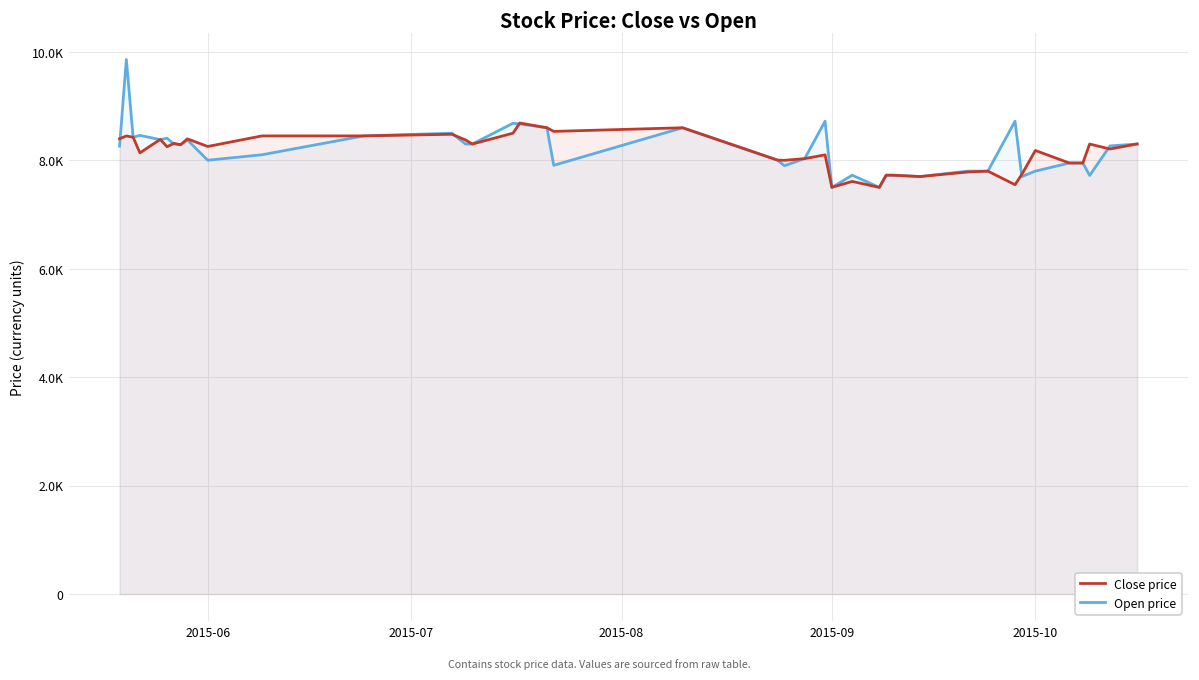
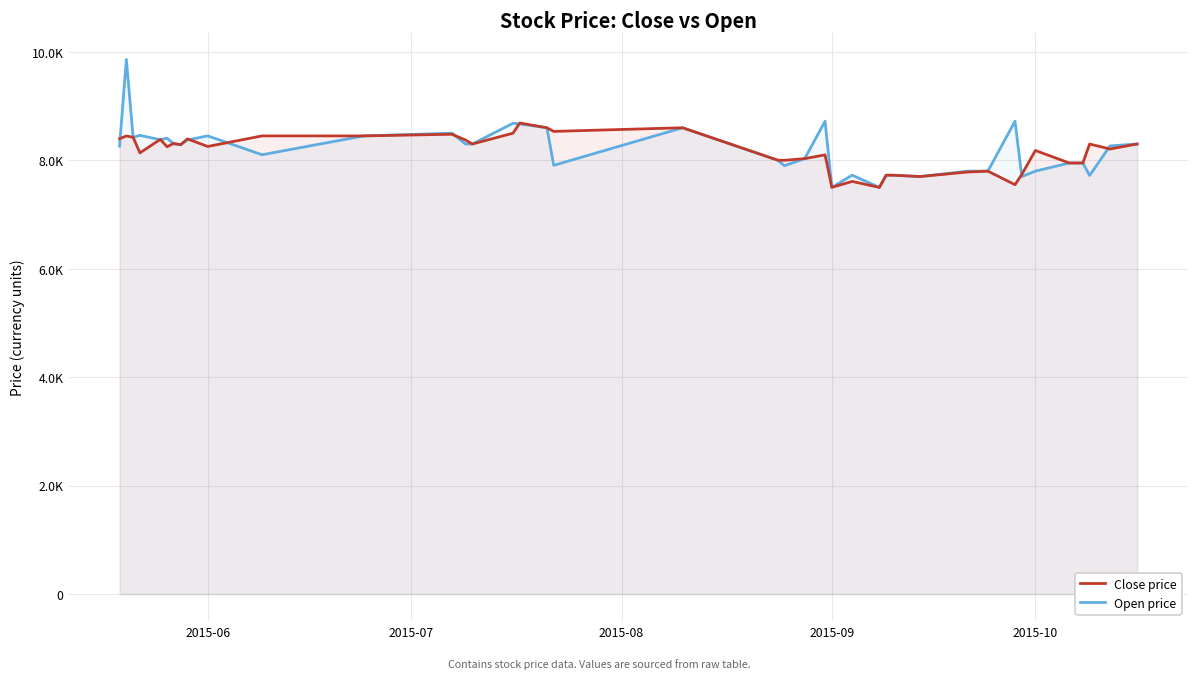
  {
    "Close price": {
      "2015-06": 8300,
      "2015-10": 8200
    },
    "Open price": {
-     "2015-06": 8000,
+     "2015-06": 8500,
      "2015-10": 7800
    }
  }
